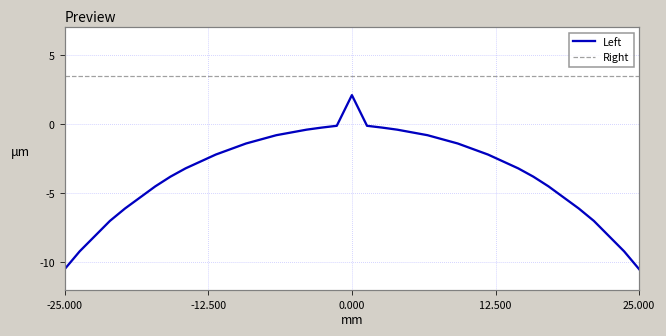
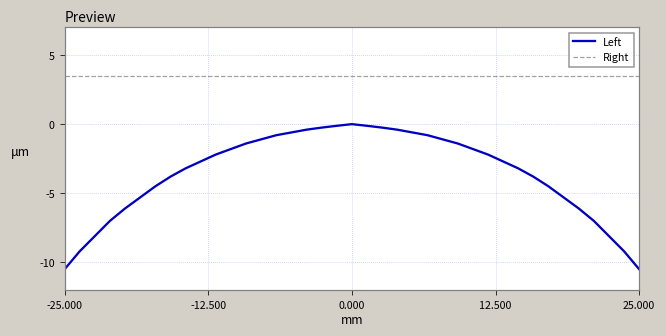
  {
    "Left": {
      "-25.000": -10.5,
-     "0.000": 2.1,
+     "0.000": 0.0,
      "25.000": -10.5
    },
    "Right": {
      "-25.000": 3.5,
      "0.000": 3.5,
      "25.000": 3.5
    }
  }
